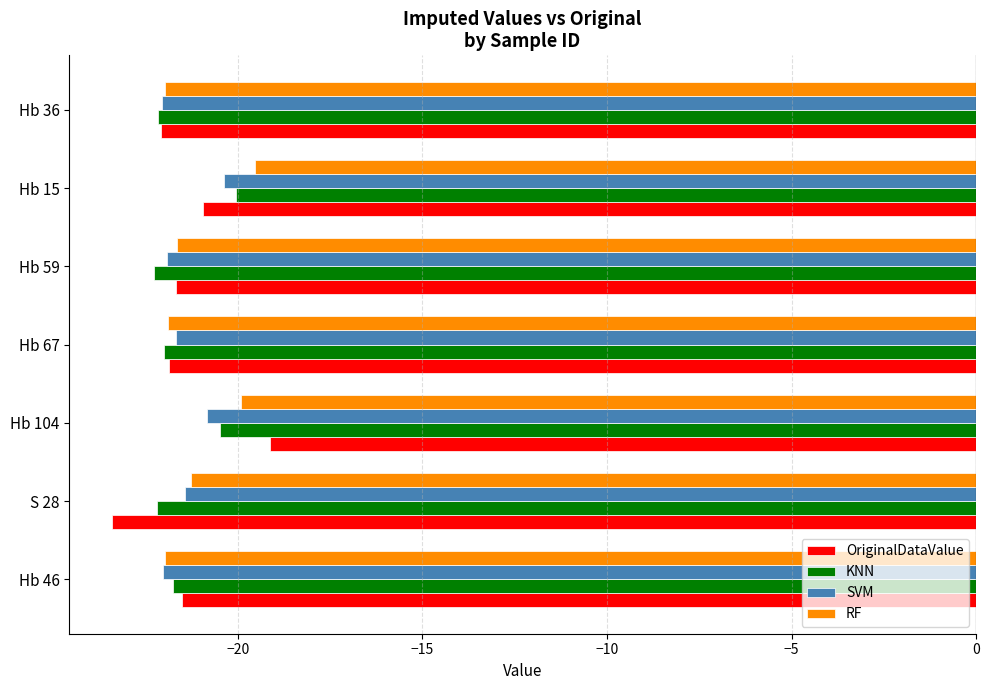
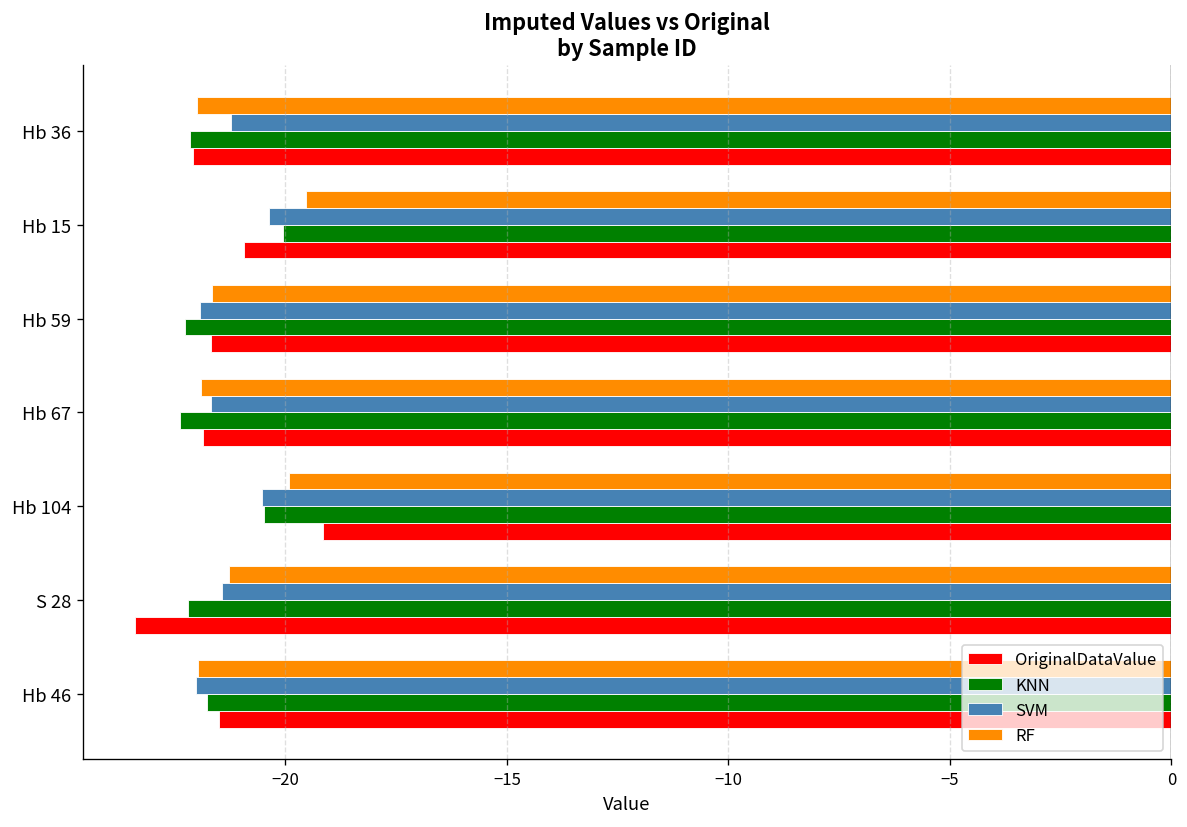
  {
    "OriginalDataValue": {
      "Hb 36": -22.1,
      "Hb 15": -20.9,
      "Hb 59": -21.7,
      "Hb 67": -21.9,
      "Hb 104": -19.1,
      "S 28": -23.4,
      "Hb 46": -21.5
    },
    "KNN": {
      "Hb 36": -22.2,
      "Hb 15": -20.0,
      "Hb 59": -22.3,
-     "Hb 67": -22.0,
+     "Hb 67": -22.4,
      "Hb 104": -20.5,
      "S 28": -22.2,
      "Hb 46": -21.8
    },
    "SVM": {
-     "Hb 36": -22.1,
+     "Hb 36": -21.2,
      "Hb 15": -20.4,
      "Hb 59": -21.9,
      "Hb 67": -21.7,
-     "Hb 104": -20.8,
+     "Hb 104": -20.5,
      "S 28": -21.4,
      "Hb 46": -22.0
    },
    "RF": {
      "Hb 36": -22.0,
      "Hb 15": -19.5,
      "Hb 59": -21.6,
      "Hb 67": -21.9,
      "Hb 104": -19.9,
      "S 28": -21.3,
      "Hb 46": -22.0
    }
  }
